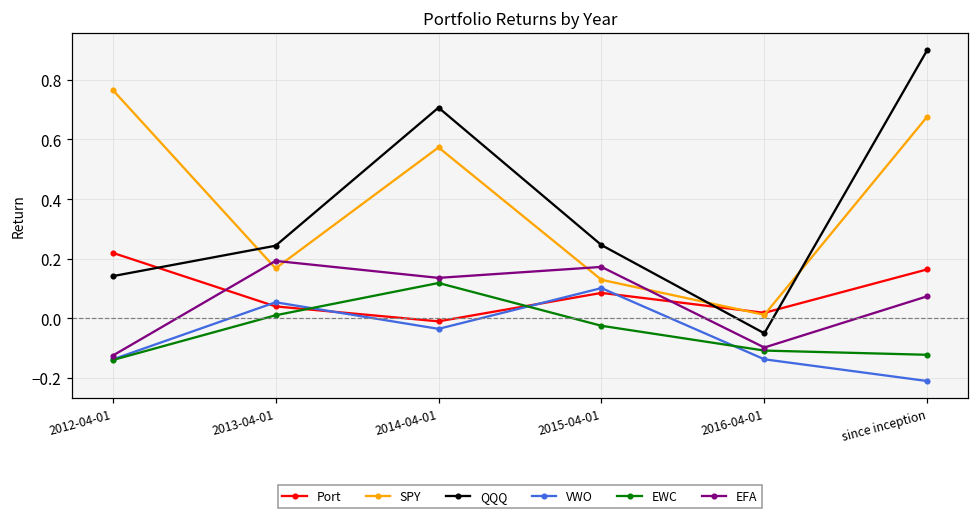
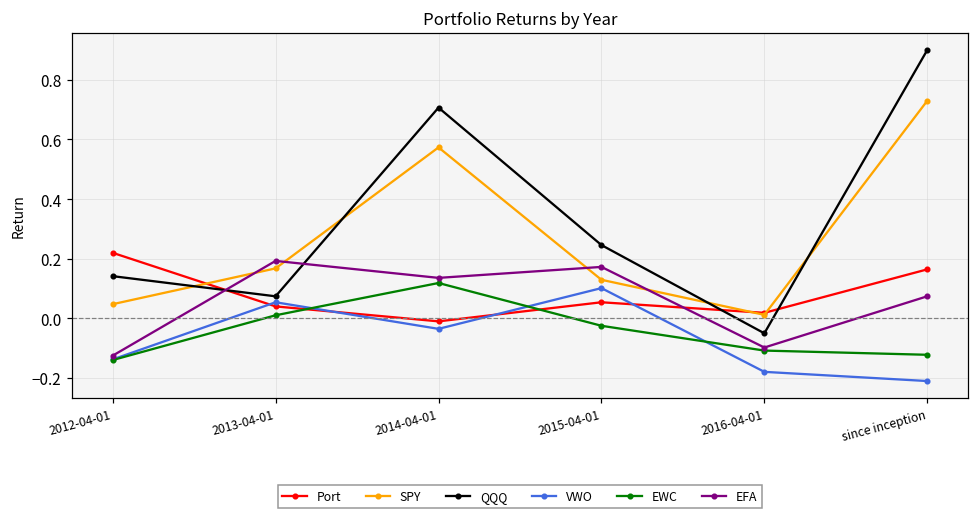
  {
    "Port": {
      "2012-04-01": 0.22,
      "2013-04-01": 0.04,
      "2014-04-01": -0.01,
-     "2015-04-01": 0.08,
+     "2015-04-01": 0.05,
      "since inception": 0.16
    },
    "SPY": {
-     "2012-04-01": 0.77,
+     "2012-04-01": 0.05,
      "2013-04-01": 0.17,
      "2014-04-01": 0.57,
      "2015-04-01": 0.13,
-     "since inception": 0.68
+     "since inception": 0.73
    },
    "QQQ": {
      "2012-04-01": 0.14,
-     "2013-04-01": 0.24,
+     "2013-04-01": 0.07,
      "2014-04-01": 0.71,
      "2015-04-01": 0.25,
      "2016-04-01": -0.05,
      "since inception": 0.90
    },
    "VWO": {
      "2013-04-01": 0.05,
      "2014-04-01": -0.04,
      "2015-04-01": 0.10,
-     "2016-04-01": -0.14,
+     "2016-04-01": -0.18,
      "since inception": -0.21
    },
    "EWC": {
      "2013-04-01": 0.01,
      "2014-04-01": 0.12,
      "2015-04-01": -0.03,
      "2016-04-01": -0.11,
      "since inception": -0.12
    },
    "EFA": {
      "2012-04-01": -0.13,
      "2013-04-01": 0.19,
      "2014-04-01": 0.14,
      "2015-04-01": 0.17,
      "2016-04-01": -0.10,
      "since inception": 0.07
    }
  }
